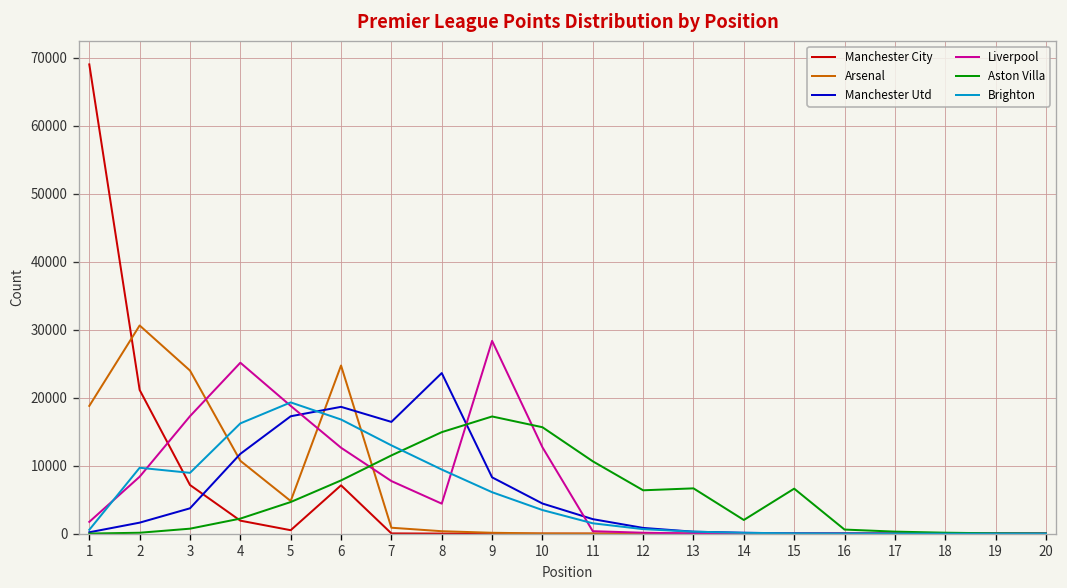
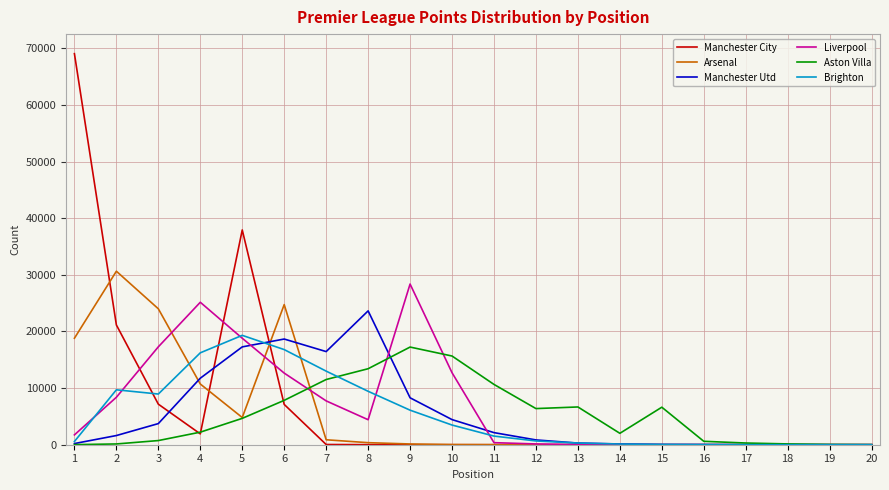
  {
    "Manchester City": {
      "1": 69000,
      "2": 21000,
      "3": 7000,
-     "5": 1000,
+     "5": 38000,
      "6": 7000,
      "7": 0
    },
    "Arsenal": {
      "1": 19000,
      "2": 31000,
      "3": 24000,
      "4": 11000,
      "6": 25000,
      "7": 1000
    },
    "Manchester Utd": {
      "2": 2000,
      "3": 4000,
      "4": 12000,
      "5": 17000,
      "6": 19000,
      "7": 16000,
      "8": 24000,
      "9": 8000,
      "10": 4000,
      "11": 2000
    },
    "Liverpool": {
      "1": 2000,
      "2": 8000,
      "3": 17000,
      "4": 25000,
      "5": 19000,
      "6": 13000,
      "7": 8000,
      "8": 4000,
      "9": 28000,
      "10": 13000
    },
    "Aston Villa": {
      "2": 0,
      "3": 1000,
      "6": 8000,
      "7": 12000,
-     "8": 15000,
+     "8": 13000,
      "9": 17000,
      "10": 16000,
      "11": 11000,
      "12": 6000,
      "13": 7000,
      "14": 2000,
      "15": 7000,
      "16": 1000
    },
    "Brighton": {
      "2": 10000,
      "3": 9000,
      "4": 16000,
      "5": 19000,
      "6": 17000,
      "7": 13000,
      "8": 9000,
      "9": 6000,
      "10": 3000,
      "11": 2000
    }
  }
